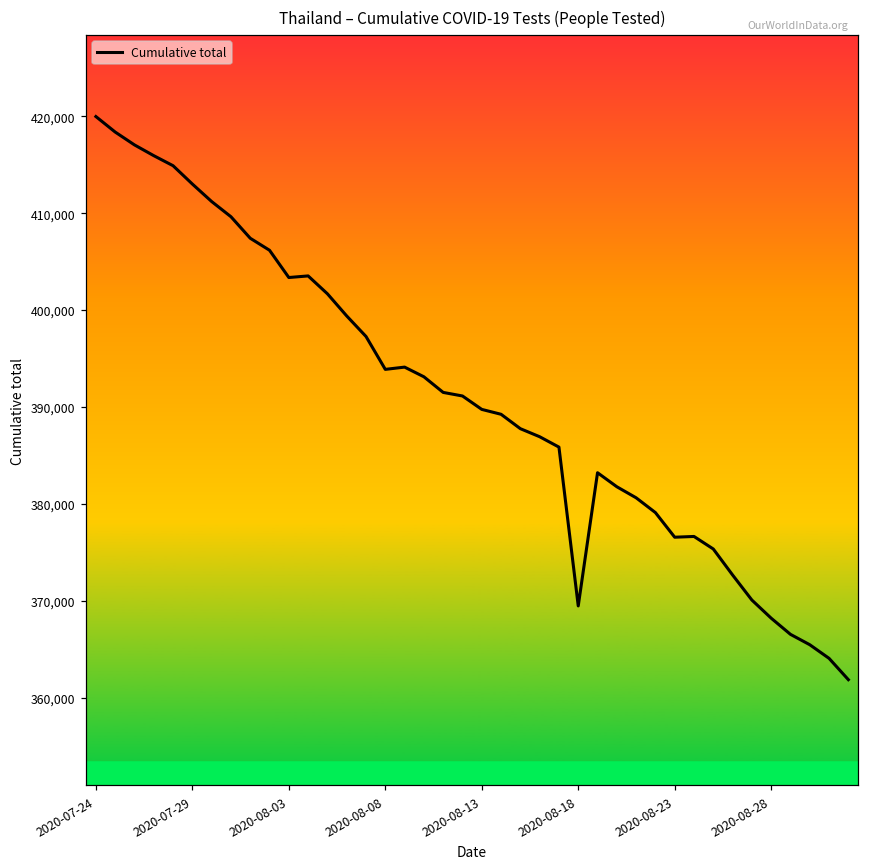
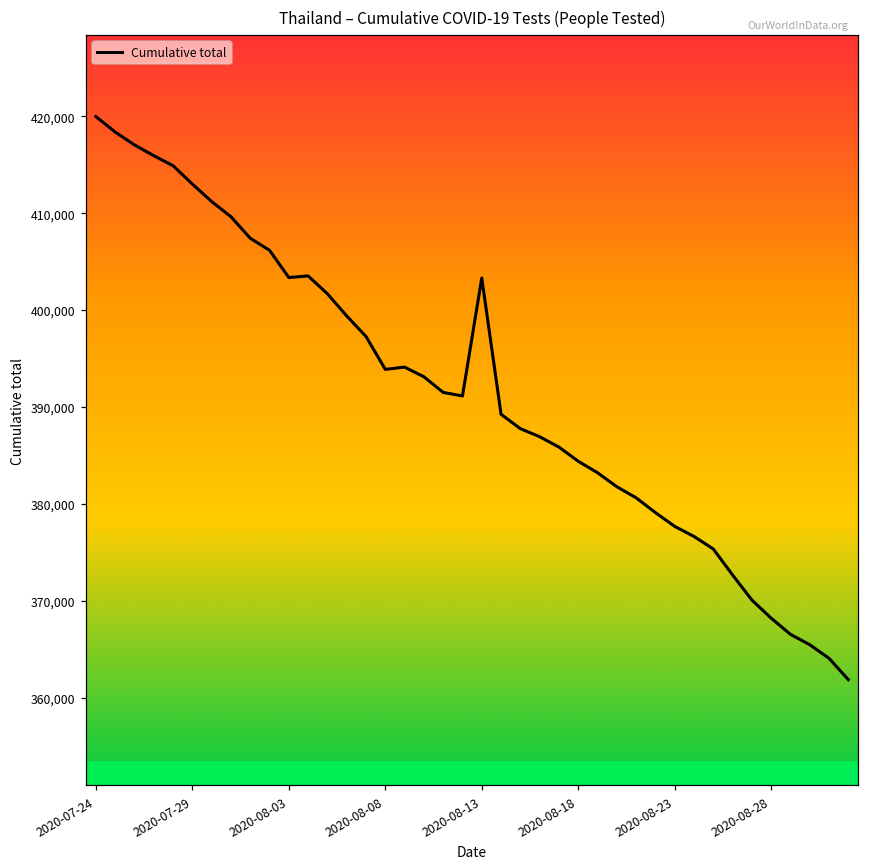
  {
    "2020-07-24": "420,000",
    "2020-07-29": "413,000",
    "2020-08-03": "403,000",
    "2020-08-08": "394,000",
-   "2020-08-13": "390,000",
-   "2020-08-18": "369,000",
-   "2020-08-23": "377,000",
+   "2020-08-13": "403,000",
+   "2020-08-18": "384,000",
+   "2020-08-23": "378,000",
    "2020-08-28": "368,000"
  }
